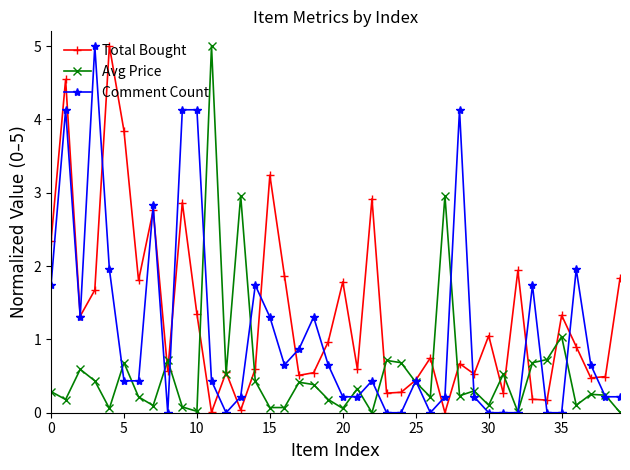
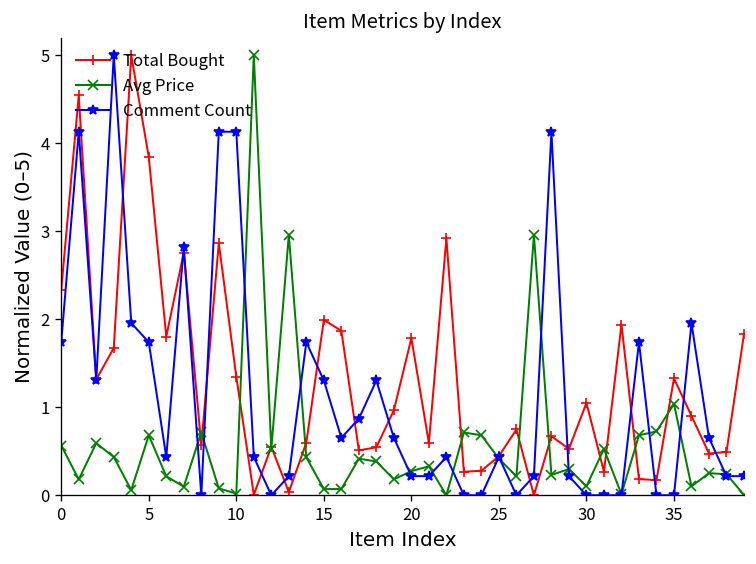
  {
    "Total Bought": {
      "0": 2.3,
      "5": 3.8,
      "10": 1.3,
-     "15": 3.2,
+     "15": 2.0,
      "20": 1.8,
      "30": 1.0,
      "35": 1.3
    },
    "Avg Price": {
-     "0": 0.3,
+     "0": 0.6,
      "5": 0.7,
      "10": 0.0,
      "15": 0.1,
-     "20": 0.1,
+     "20": 0.3,
      "30": 0.1,
      "35": 1.0
    },
    "Comment Count": {
      "0": 1.7,
-     "5": 0.4,
+     "5": 1.7,
      "10": 4.1,
      "15": 1.3,
      "20": 0.2,
      "30": 0.0,
      "35": 0.0
    }
  }
